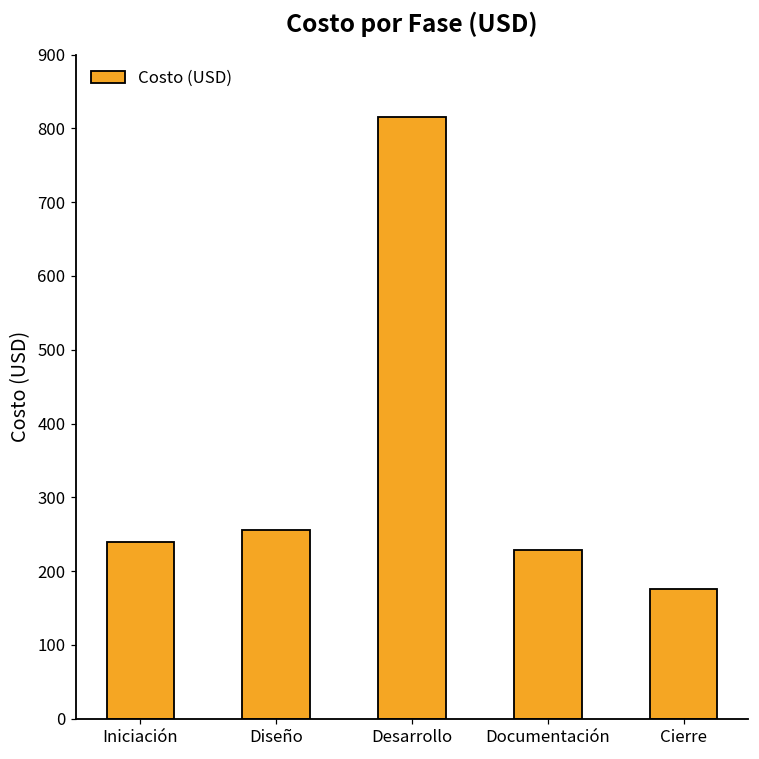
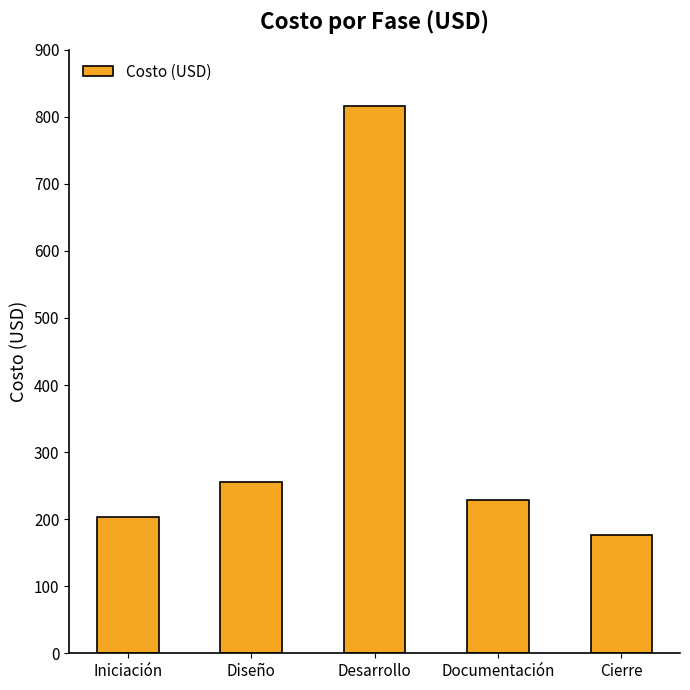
  {
-   "Iniciación": 240,
+   "Iniciación": 200,
    "Diseño": 260,
    "Desarrollo": 820,
    "Documentación": 230,
    "Cierre": 180
  }
